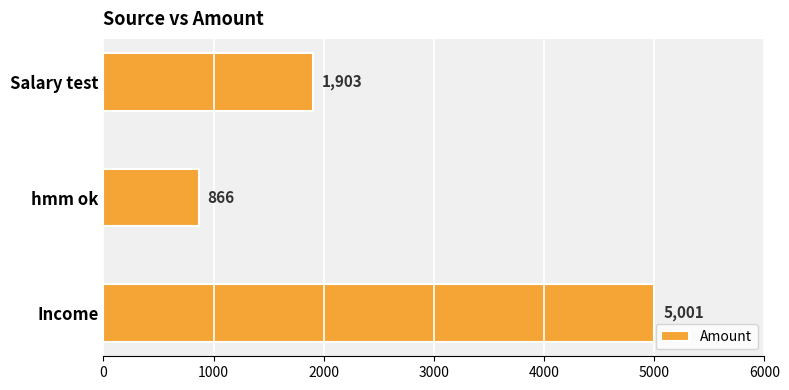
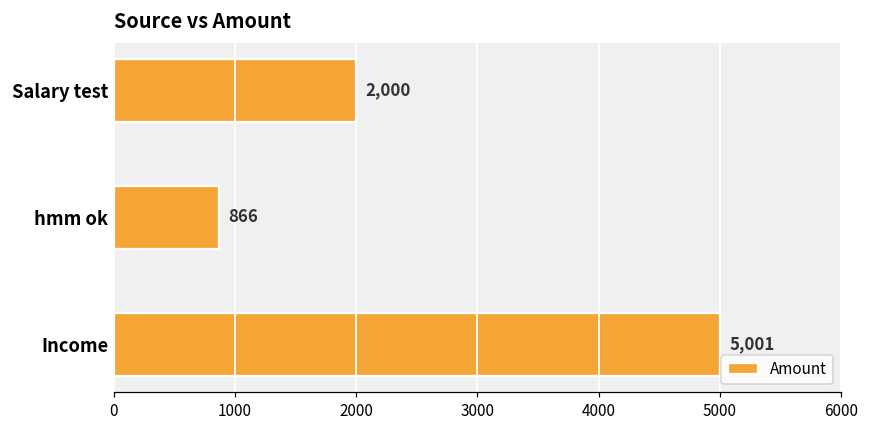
  {
-   "Salary test": "1,903",
+   "Salary test": "2,000",
    "hmm ok": "866",
    "Income": "5,001"
  }
